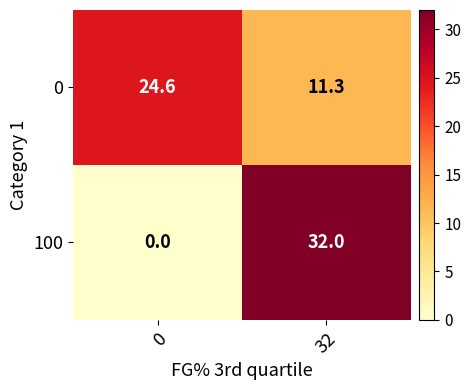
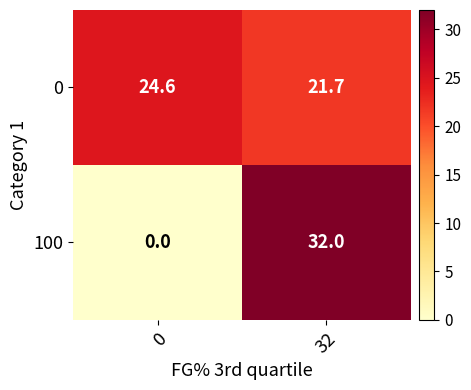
  {
    "0": {
      "0": 24.6,
-     "32": 11.3
+     "32": 21.7
    },
    "100": {
      "0": 0.0,
      "32": 32.0
    }
  }
